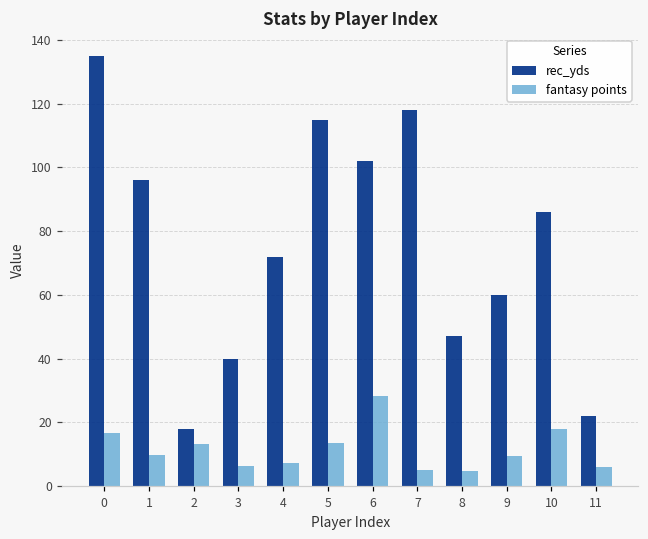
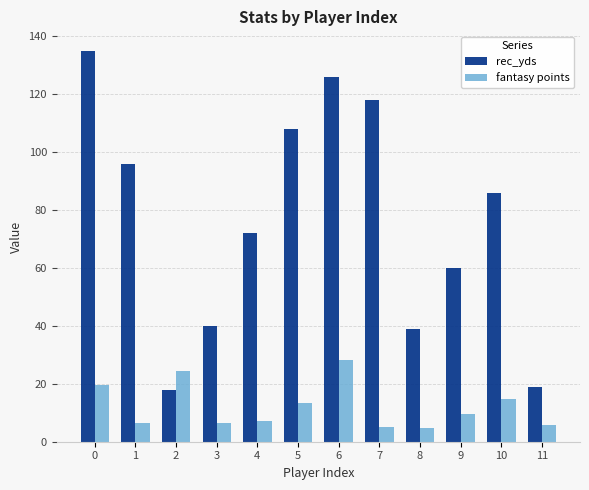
  {
    "rec_yds": {
      "0": 135,
      "1": 96,
      "2": 18,
      "3": 40,
      "4": 72,
-     "5": 115,
-     "6": 102,
+     "5": 108,
+     "6": 126,
      "7": 118,
-     "8": 47,
+     "8": 39,
      "9": 60,
      "10": 86,
-     "11": 22
+     "11": 19
    },
    "fantasy points": {
-     "0": 17,
-     "1": 10,
-     "2": 13,
+     "0": 20,
+     "1": 7,
+     "2": 24,
      "3": 6,
      "4": 7,
      "5": 13,
      "6": 28,
      "7": 5,
      "8": 5,
      "9": 10,
-     "10": 18,
+     "10": 15,
      "11": 6
    }
  }
